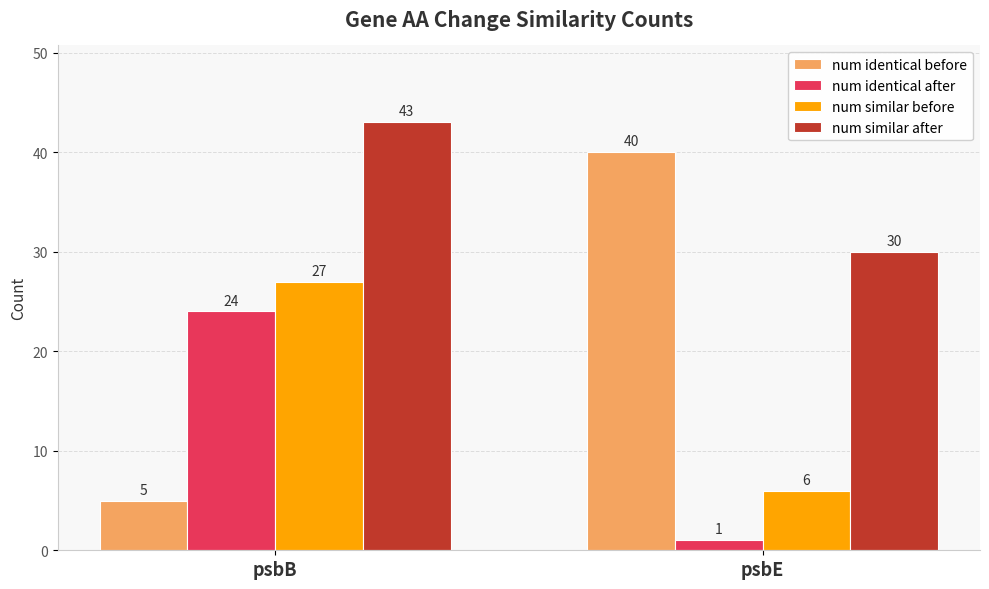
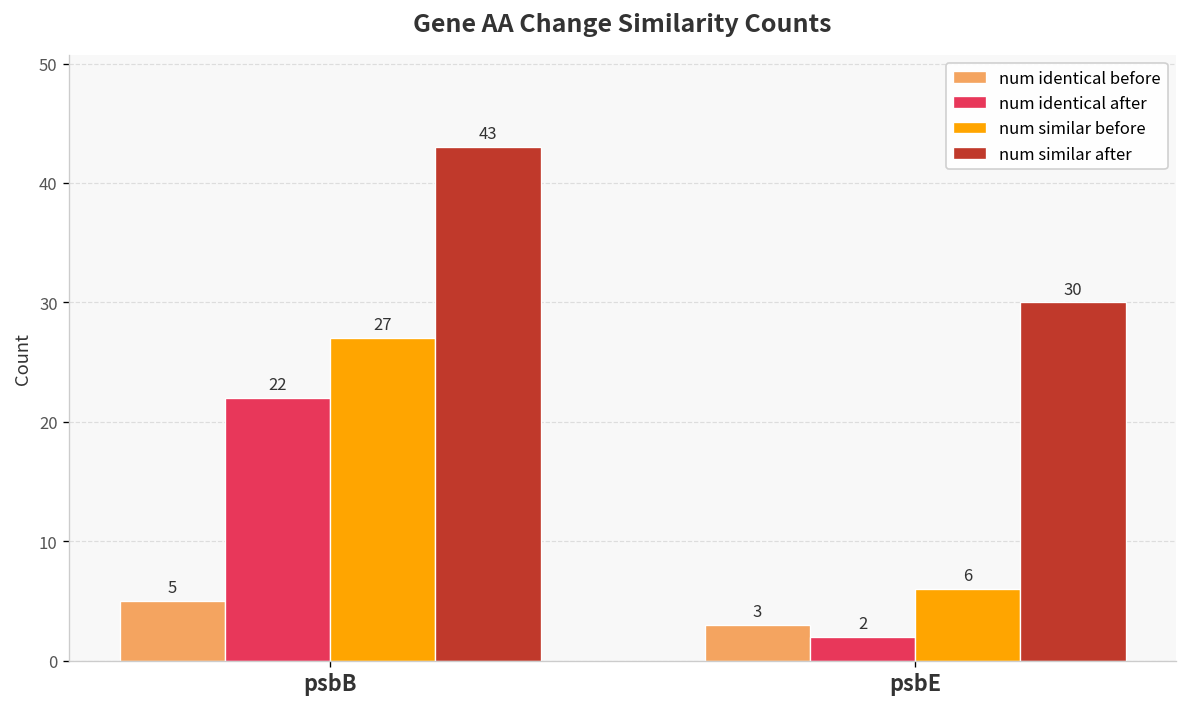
  {
    "num identical before": {
      "psbB": 5,
-     "psbE": 40
+     "psbE": 3
    },
    "num identical after": {
-     "psbB": 24,
-     "psbE": 1
+     "psbB": 22,
+     "psbE": 2
    },
    "num similar before": {
      "psbB": 27,
      "psbE": 6
    },
    "num similar after": {
      "psbB": 43,
      "psbE": 30
    }
  }
